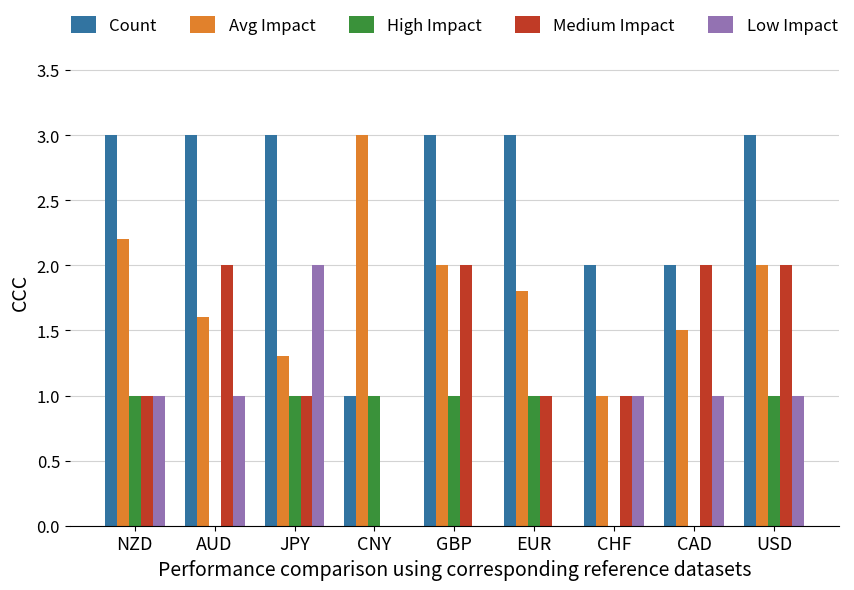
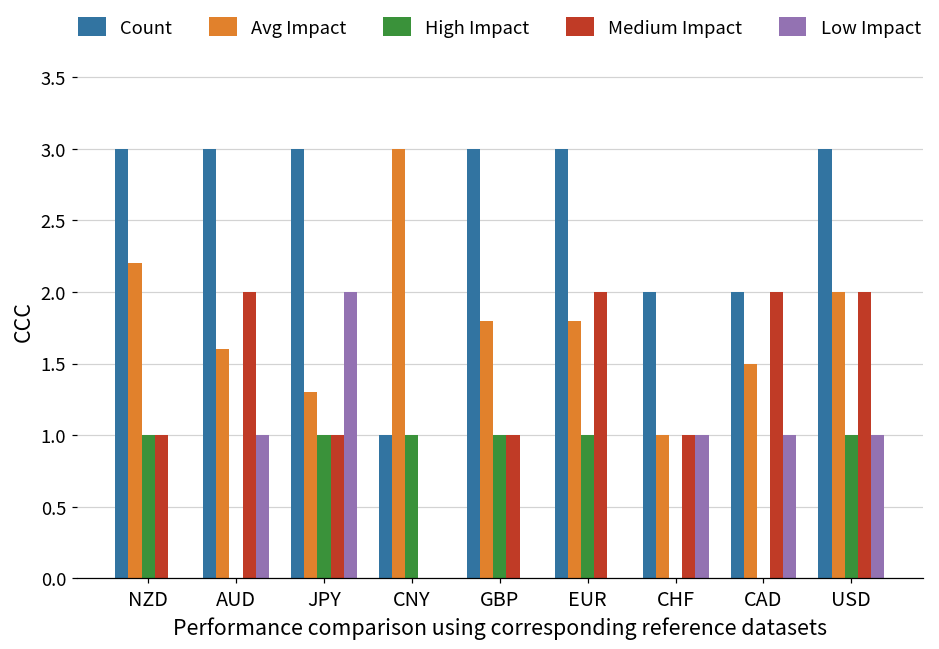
  {
    "Count": {
      "NZD": 3.0,
      "AUD": 3.0,
      "JPY": 3.0,
      "CNY": 1.0,
      "GBP": 3.0,
      "EUR": 3.0,
      "CHF": 2.0,
      "CAD": 2.0,
      "USD": 3.0
    },
    "Avg Impact": {
      "NZD": 2.2,
      "AUD": 1.6,
      "JPY": 1.3,
      "CNY": 3.0,
-     "GBP": 2.0,
+     "GBP": 1.8,
      "EUR": 1.8,
      "CHF": 1.0,
      "CAD": 1.5,
      "USD": 2.0
    },
    "High Impact": {
      "NZD": 1.0,
      "AUD": 0.0,
      "JPY": 1.0,
      "CNY": 1.0,
      "GBP": 1.0,
      "EUR": 1.0,
      "CHF": 0.0,
      "CAD": 0.0,
      "USD": 1.0
    },
    "Medium Impact": {
      "NZD": 1,
      "AUD": 2,
      "JPY": 1,
      "CNY": 0,
-     "GBP": 2,
-     "EUR": 1,
+     "GBP": 1,
+     "EUR": 2,
      "CHF": 1,
      "CAD": 2,
      "USD": 2
    },
    "Low Impact": {
-     "NZD": 1,
+     "NZD": 0,
      "AUD": 1,
      "JPY": 2,
      "CNY": 0,
      "GBP": 0,
      "EUR": 0,
      "CHF": 1,
      "CAD": 1,
      "USD": 1
    }
  }
